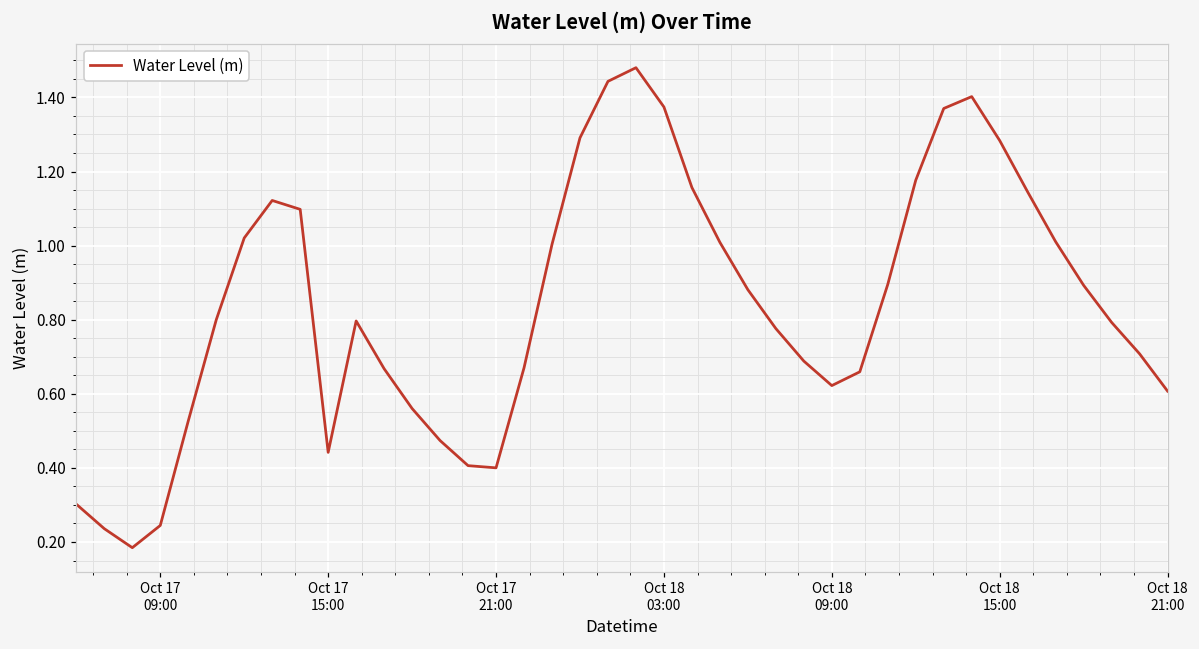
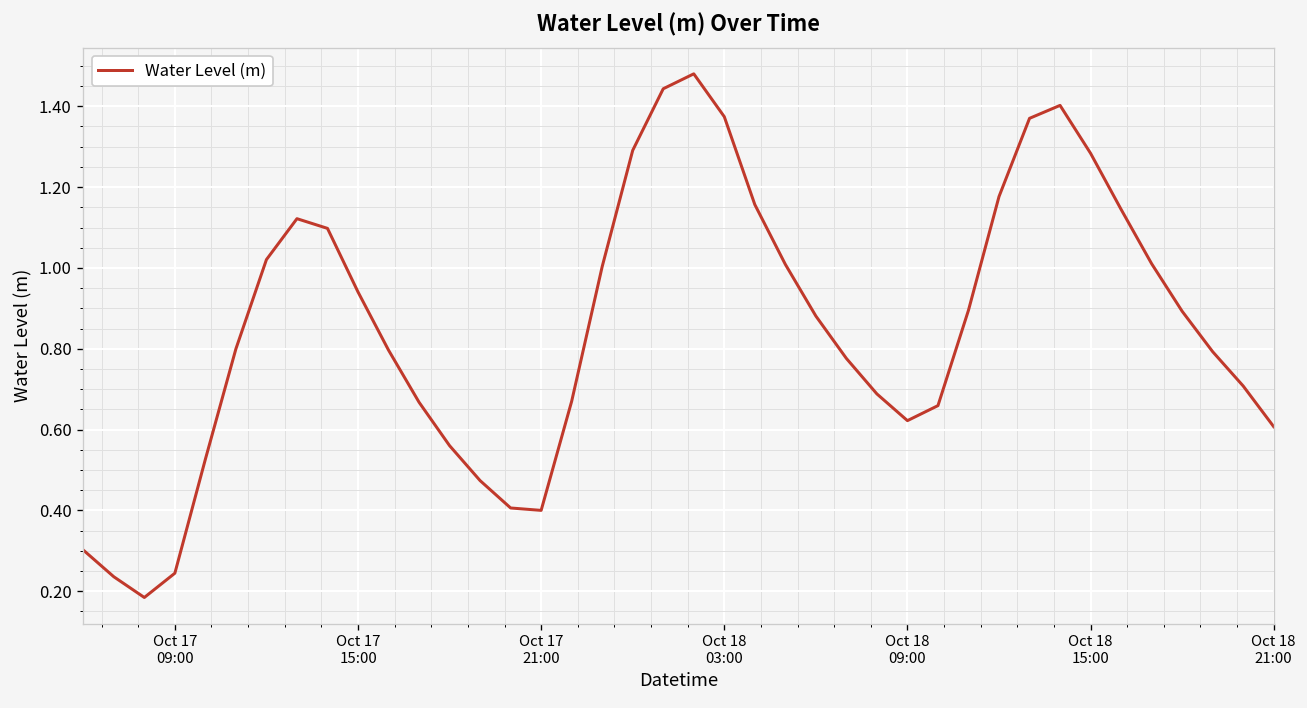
  {
    "Oct 17 09:00": 0.24,
-   "Oct 17 15:00": 0.44,
+   "Oct 17 15:00": 0.94,
    "Oct 17 21:00": 0.40,
    "Oct 18 03:00": 1.37,
    "Oct 18 09:00": 0.62,
    "Oct 18 15:00": 1.28,
    "Oct 18 21:00": 0.61
  }
